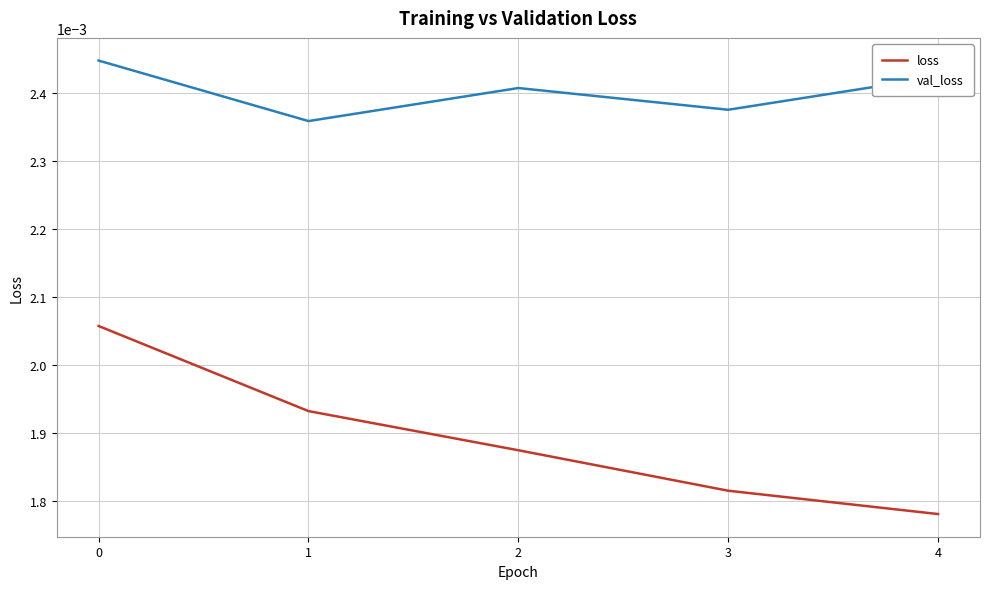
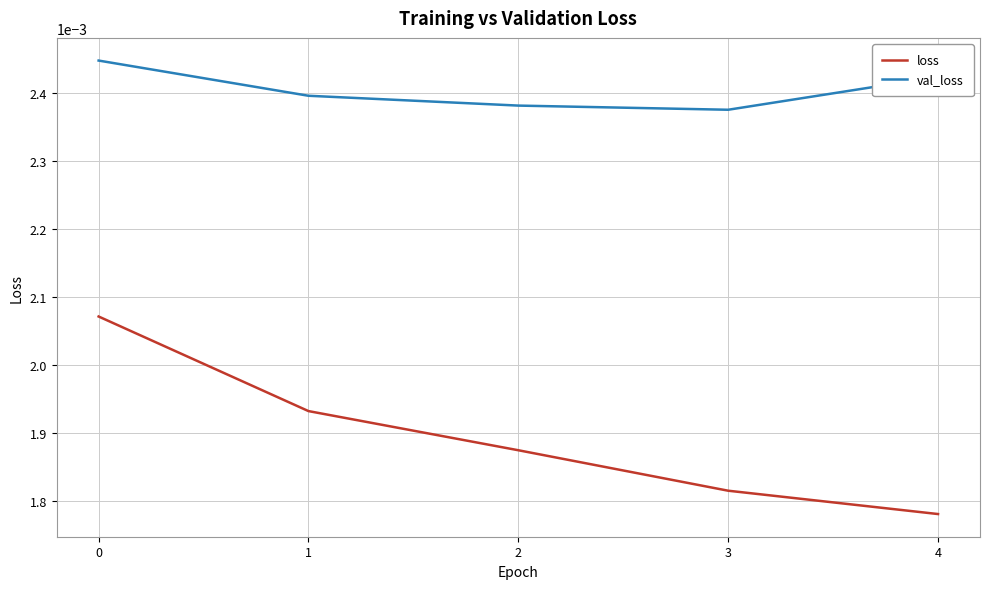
  {
    "loss": {
-     "0": 0.00206,
+     "0": 0.00207,
      "1": 0.00193,
      "2": 0.00187,
      "3": 0.00182,
      "4": 0.00178
    },
    "val_loss": {
      "0": 0.00245,
-     "1": 0.00236,
-     "2": 0.00241,
+     "1": 0.00240,
+     "2": 0.00238,
      "3": 0.00238
    }
  }
